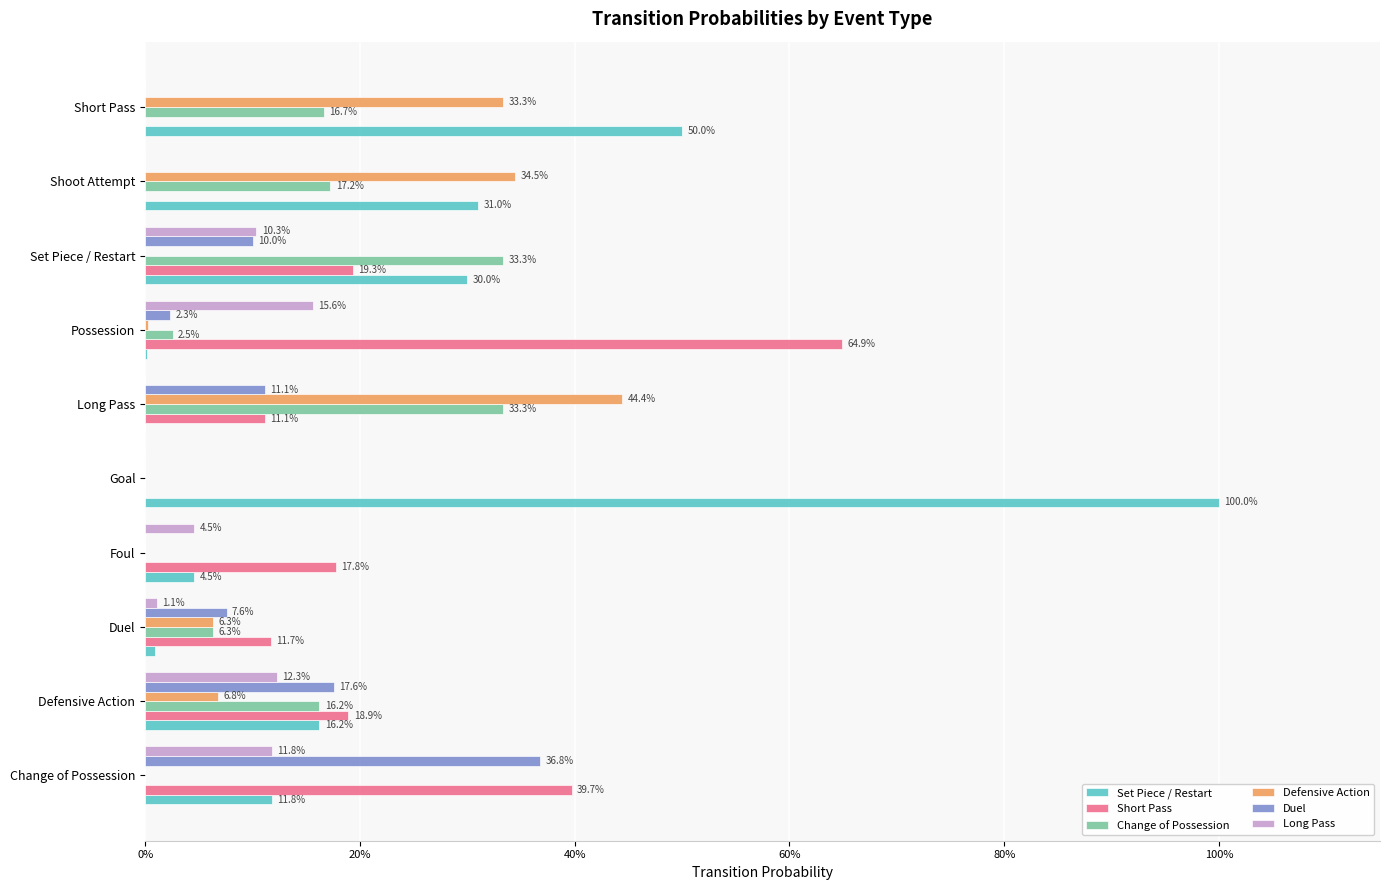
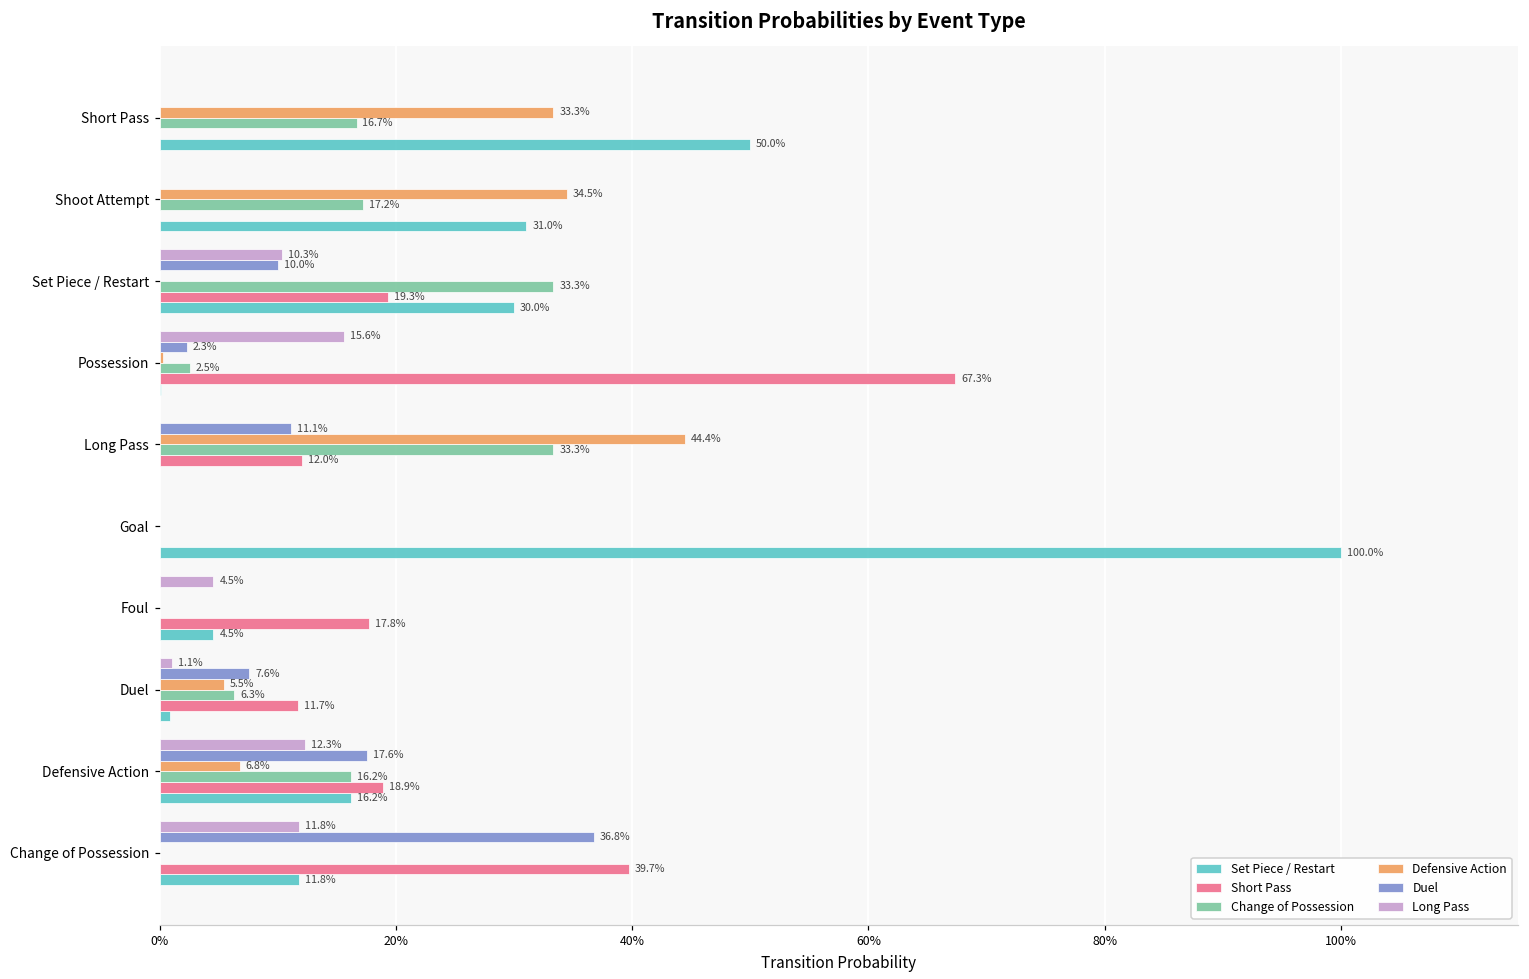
  {
    "Short Pass": {
      "Set Piece / Restart": "19.3%",
-     "Possession": "64.9%",
-     "Long Pass": "11.1%",
+     "Possession": "67.3%",
+     "Long Pass": "12.0%",
      "Foul": "17.8%",
      "Duel": "11.7%",
      "Defensive Action": "18.9%",
      "Change of Possession": "39.7%"
    },
    "Defensive Action": {
      "Short Pass": "33.3%",
      "Shoot Attempt": "34.5%",
      "Long Pass": "44.4%",
-     "Duel": "6.3%",
+     "Duel": "5.5%",
      "Defensive Action": "6.8%"
    },
    "Duel": {
      "Set Piece / Restart": "10.0%",
      "Possession": "2.3%",
      "Long Pass": "11.1%",
      "Duel": "7.6%",
      "Defensive Action": "17.6%",
      "Change of Possession": "36.8%"
    },
    "Long Pass": {
      "Set Piece / Restart": "10.3%",
      "Possession": "15.6%",
      "Foul": "4.5%",
      "Duel": "1.1%",
      "Defensive Action": "12.3%",
      "Change of Possession": "11.8%"
    }
  }
